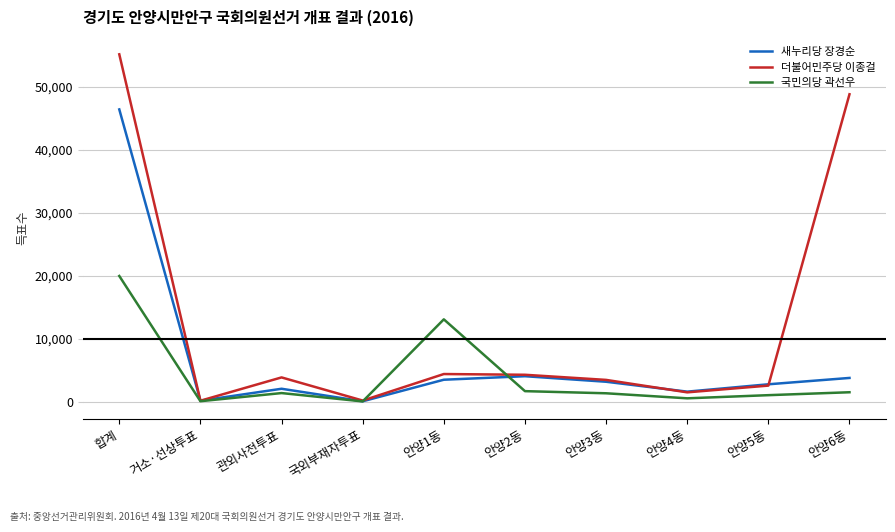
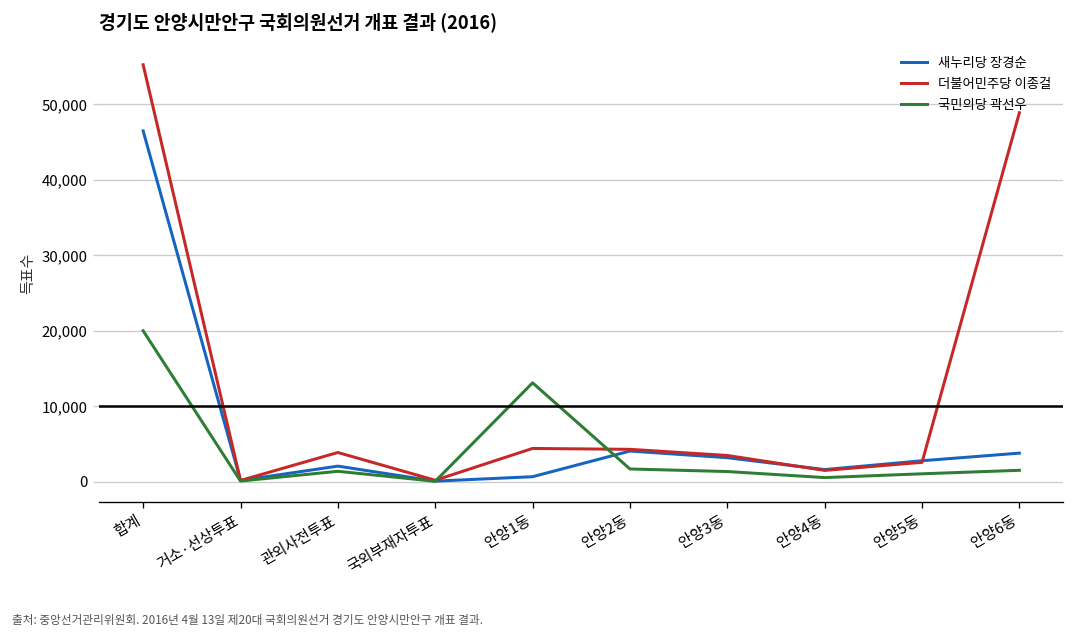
  {
    "새누리당 장경순": {
      "합계": "46,000",
      "관외사전투표": "2,000",
-     "안양1동": "3,000",
+     "안양1동": "1,000",
      "안양6동": "4,000"
    },
    "더불어민주당 이종걸": {
      "합계": "55,000",
      "관외사전투표": "4,000",
      "안양1동": "4,000",
      "안양6동": "49,000"
    },
    "국민의당 곽선우": {
      "합계": "20,000",
      "관외사전투표": "1,000",
      "안양1동": "13,000",
      "안양2동": "2,000",
      "안양3동": "1,000",
      "안양4동": "1,000",
      "안양5동": "1,000",
      "안양6동": "1,000"
    }
  }
